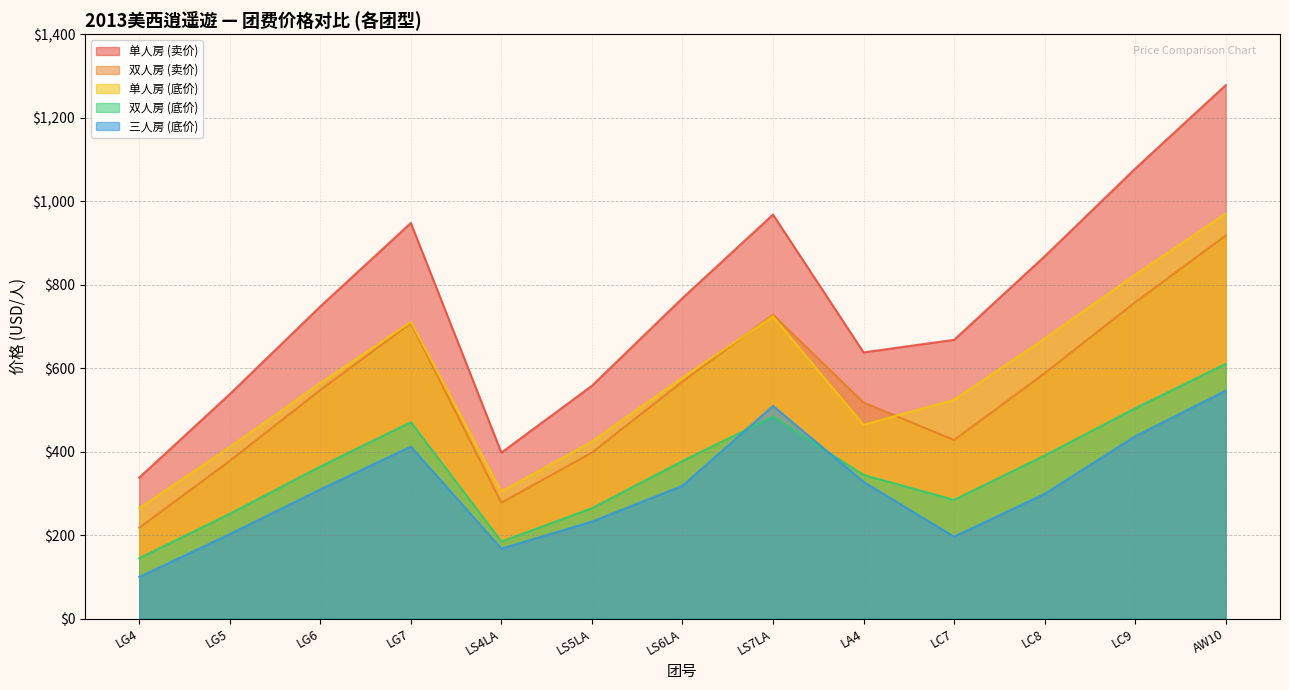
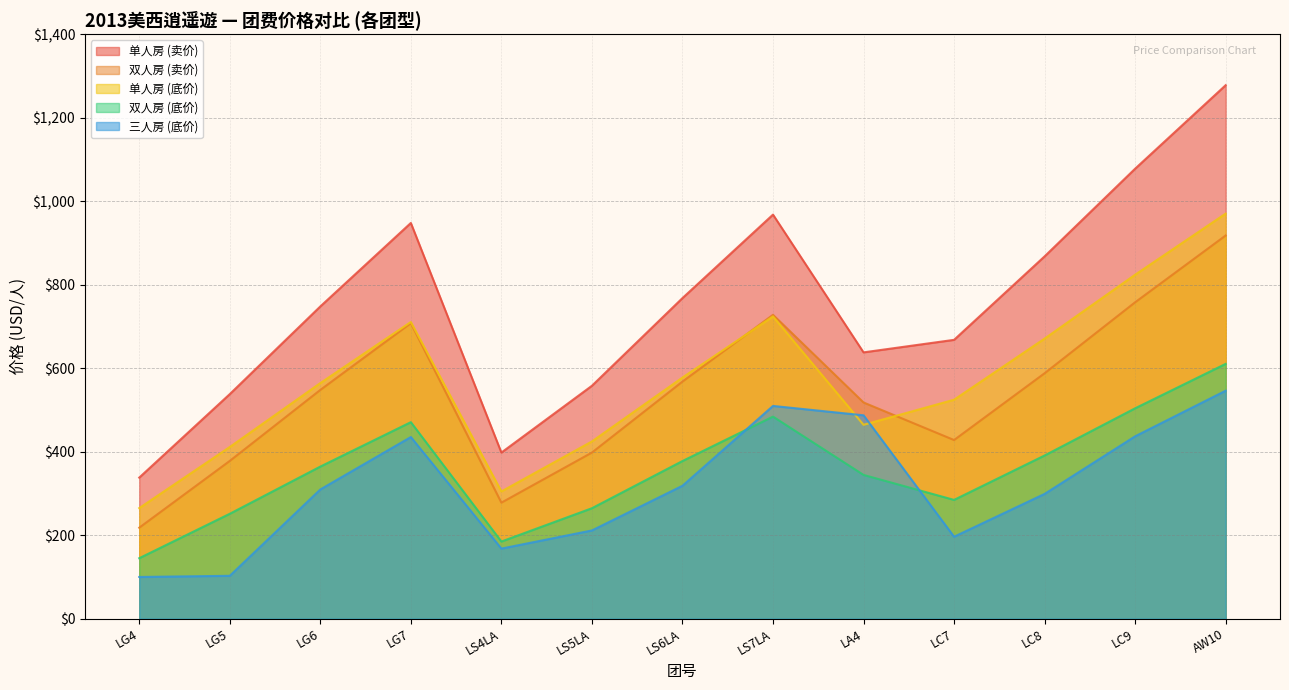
  {
    "双人房 (底价)": {
      "LG4": "$140",
      "LG5": "$250",
      "LG6": "$360",
      "LG7": "$470",
      "LS4LA": "$180",
      "LS5LA": "$260",
      "LS6LA": "$380",
      "LS7LA": "$480",
      "LA4": "$340",
      "LC7": "$280",
      "LC8": "$390",
      "LC9": "$500",
      "AW10": "$610"
    },
    "三人房 (底价)": {
      "LG4": "$100",
-     "LG5": "$200",
+     "LG5": "$100",
      "LG6": "$310",
-     "LG7": "$410",
+     "LG7": "$440",
      "LS4LA": "$170",
-     "LS5LA": "$230",
+     "LS5LA": "$210",
      "LS6LA": "$320",
      "LS7LA": "$510",
-     "LA4": "$330",
+     "LA4": "$490",
      "LC7": "$200",
      "LC8": "$300",
      "LC9": "$440",
      "AW10": "$550"
    }
  }
